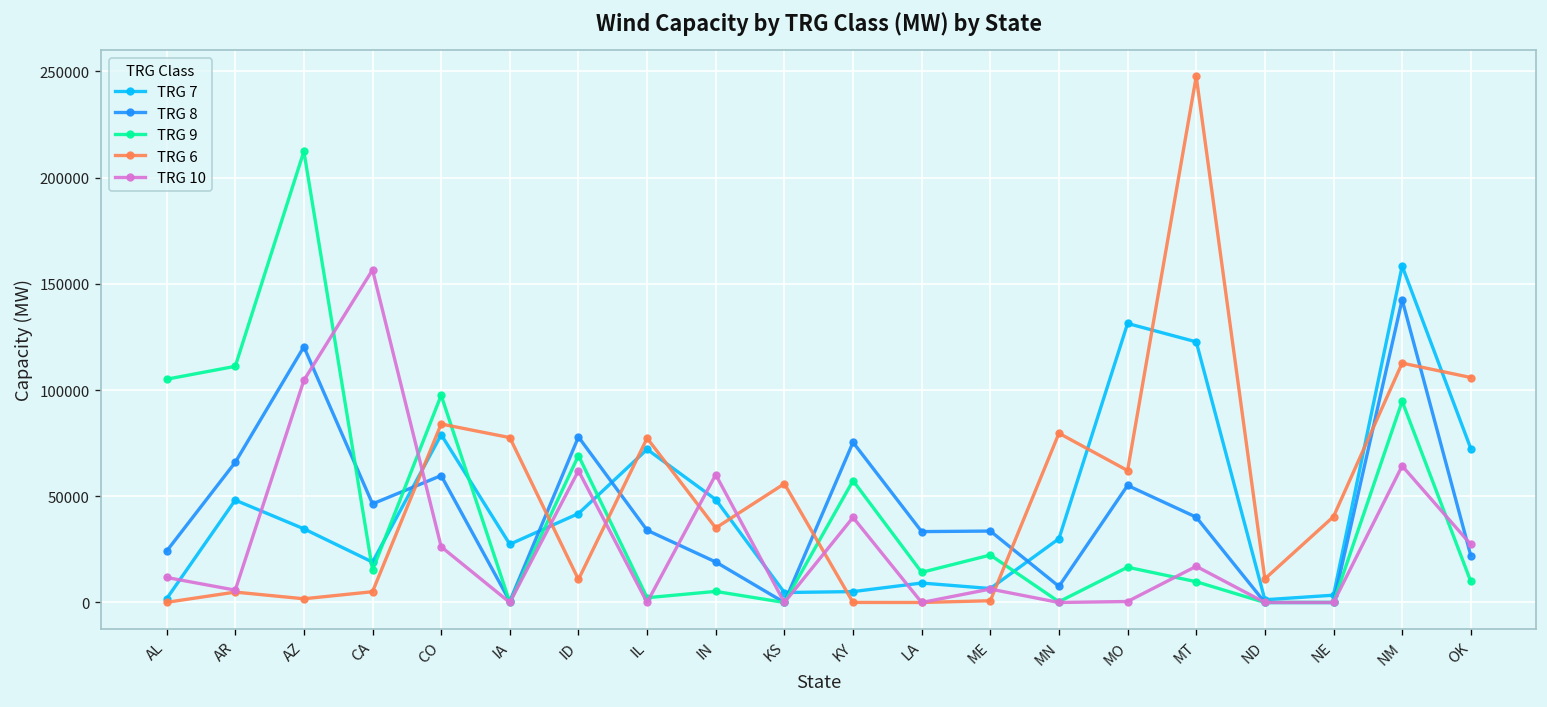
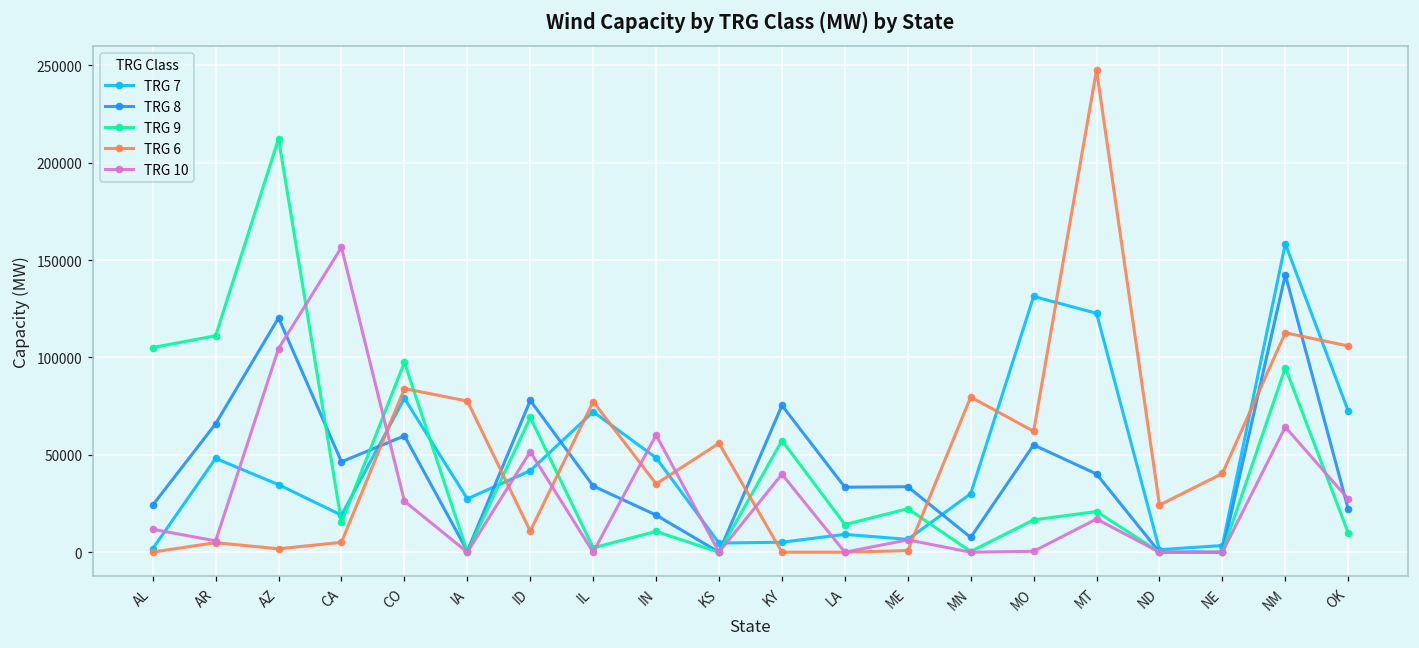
  {
    "TRG 9": {
      "AL": 105000,
      "AR": 111000,
      "AZ": 212000,
      "CA": 15000,
      "CO": 98000,
      "ID": 69000,
      "IL": 2000,
-     "IN": 5000,
+     "IN": 11000,
      "KY": 57000,
      "LA": 14000,
      "ME": 22000,
      "MO": 17000,
-     "MT": 10000,
+     "MT": 21000,
      "NM": 95000,
      "OK": 10000
    },
    "TRG 6": {
      "AL": 0,
      "AZ": 2000,
      "CA": 5000,
      "CO": 84000,
      "IA": 78000,
      "ID": 11000,
      "IL": 77000,
      "IN": 35000,
      "KS": 56000,
      "KY": 0,
      "ME": 1000,
      "MN": 80000,
      "MO": 62000,
      "MT": 248000,
-     "ND": 11000,
+     "ND": 24000,
      "NE": 40000,
      "NM": 113000,
      "OK": 106000
    },
    "TRG 10": {
      "AL": 12000,
      "AZ": 105000,
      "CA": 157000,
      "CO": 26000,
-     "ID": 62000,
+     "ID": 52000,
      "IL": 0,
      "IN": 60000,
      "KY": 40000,
      "MO": 0,
      "MT": 17000,
      "NM": 64000,
      "OK": 27000
    }
  }
